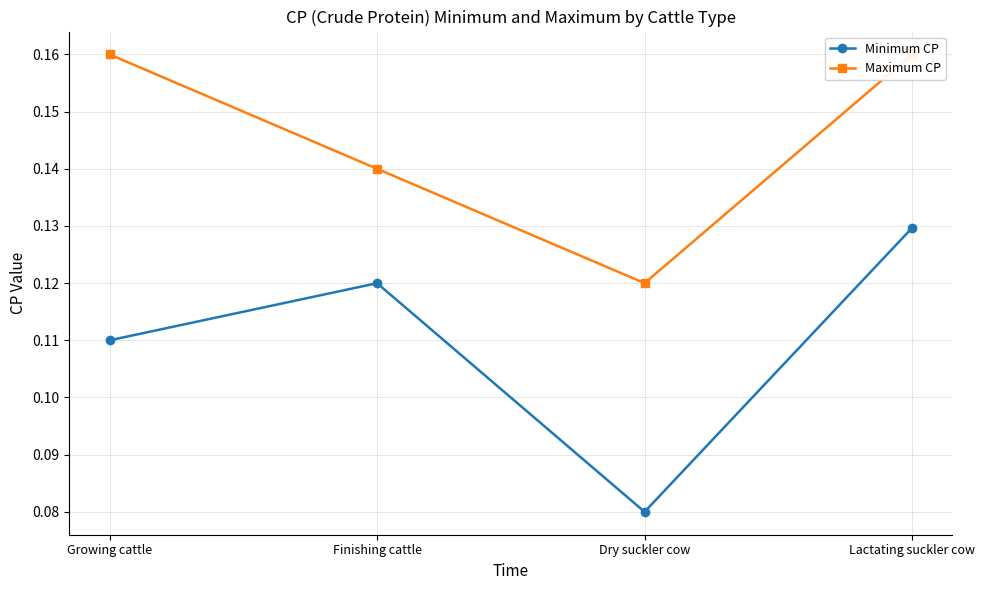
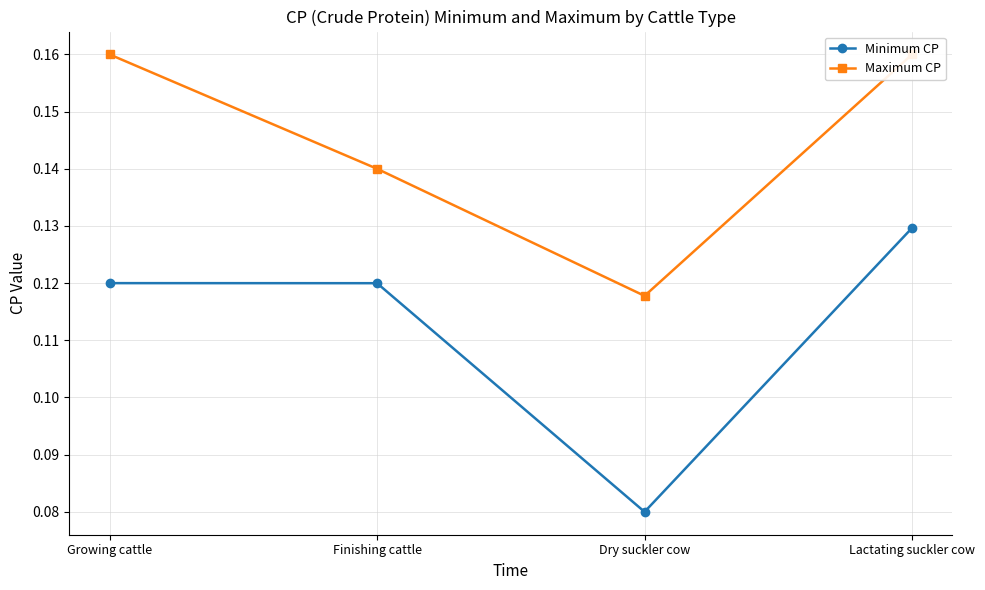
  {
    "Minimum CP": {
-     "Growing cattle": 0.11,
+     "Growing cattle": 0.12,
      "Finishing cattle": 0.12,
      "Dry suckler cow": 0.08,
      "Lactating suckler cow": 0.13
    },
    "Maximum CP": {
      "Growing cattle": 0.160,
      "Finishing cattle": 0.140,
-     "Dry suckler cow": 0.120
+     "Dry suckler cow": 0.118
    }
  }
